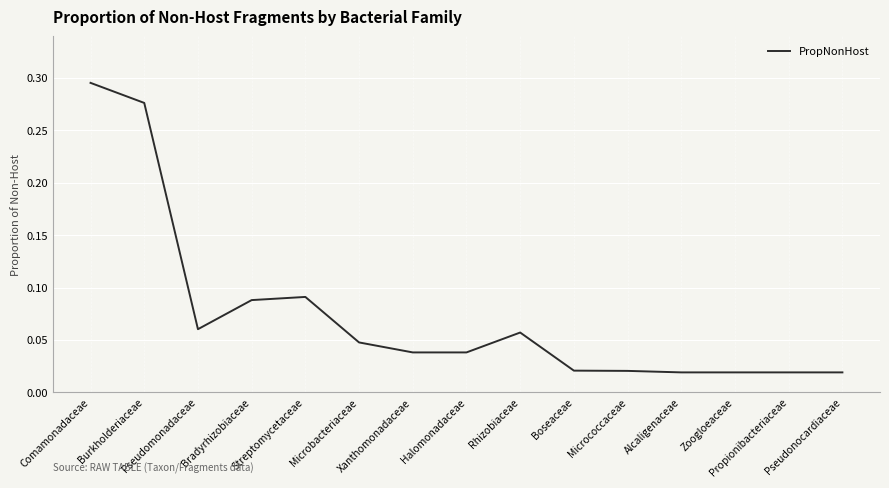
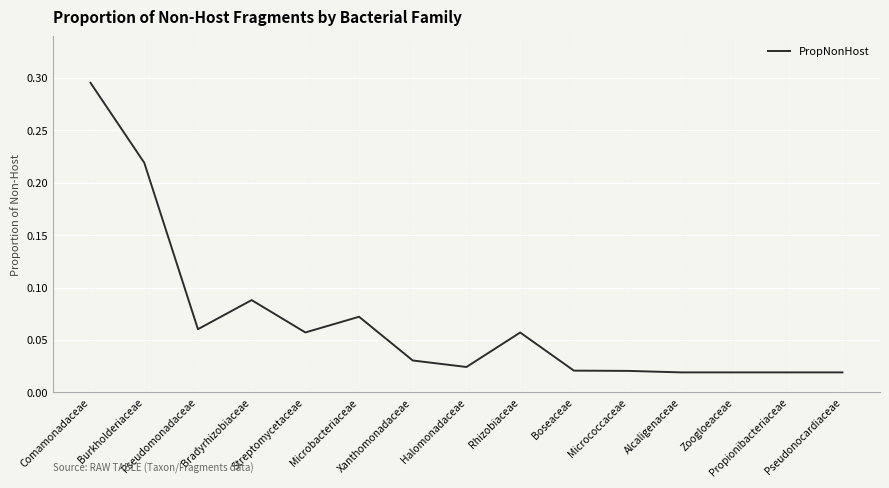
  {
    "Comamonadaceae": 0.295,
-   "Burkholderiaceae": 0.276,
+   "Burkholderiaceae": 0.219,
    "Pseudomonadaceae": 0.060,
    "Bradyrhizobiaceae": 0.088,
-   "Streptomycetaceae": 0.091,
-   "Microbacteriaceae": 0.048,
-   "Xanthomonadaceae": 0.038,
-   "Halomonadaceae": 0.038,
+   "Streptomycetaceae": 0.057,
+   "Microbacteriaceae": 0.072,
+   "Xanthomonadaceae": 0.030,
+   "Halomonadaceae": 0.024,
    "Rhizobiaceae": 0.057,
    "Boseaceae": 0.021,
    "Micrococcaceae": 0.020,
    "Alcaligenaceae": 0.019,
    "Zoogloeaceae": 0.019,
    "Propionibacteriaceae": 0.019,
    "Pseudonocardiaceae": 0.019
  }
